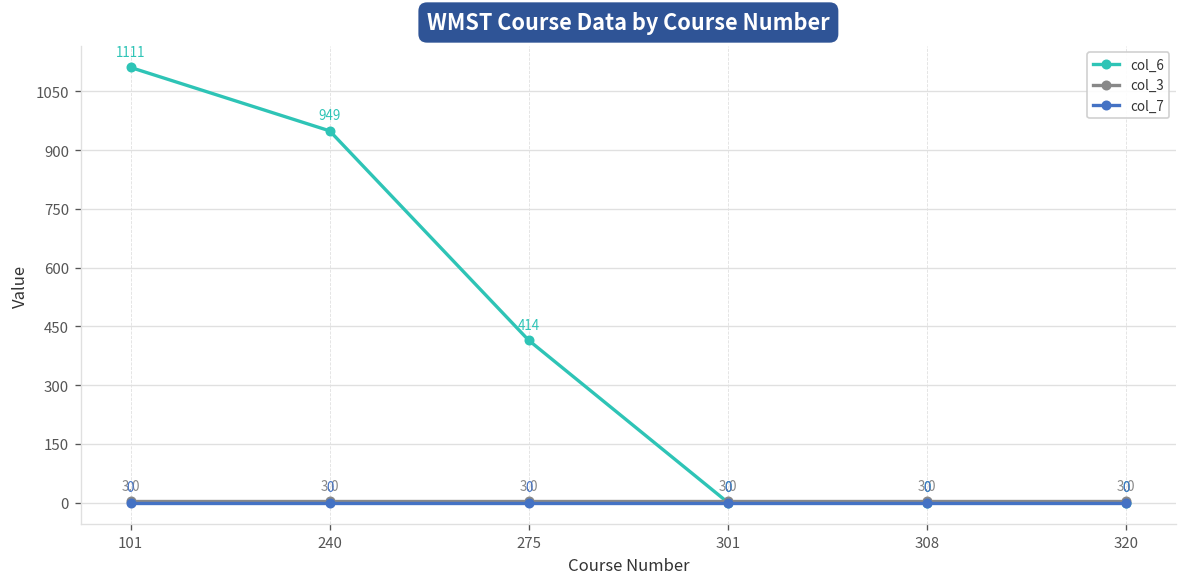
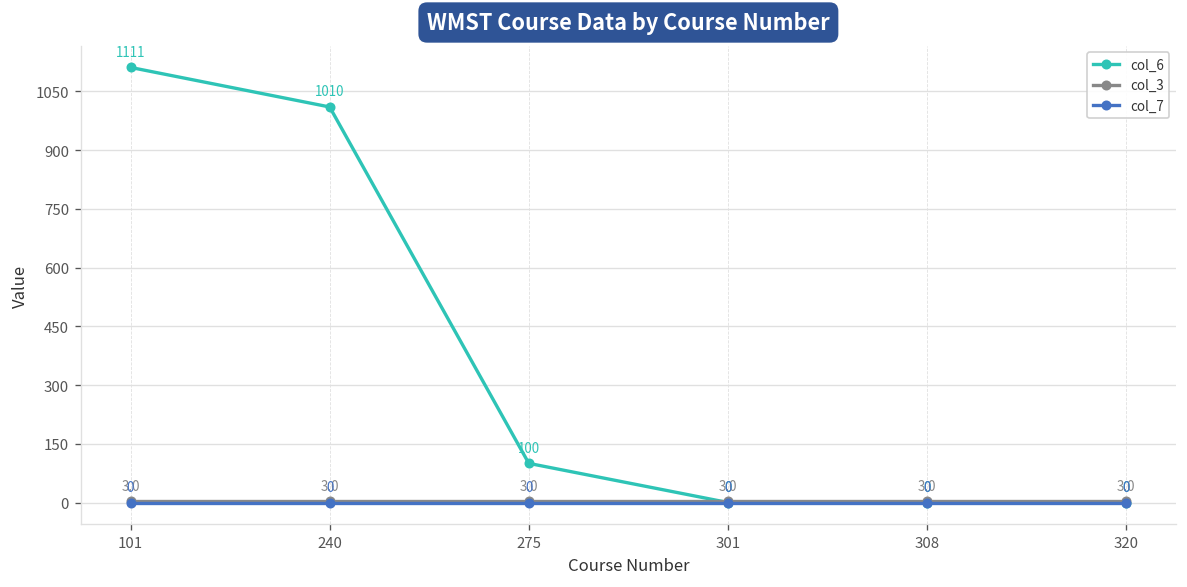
  {
    "col_6": {
      "101": 1111,
-     "240": 949,
-     "275": 414
+     "240": 1010,
+     "275": 100
    }
  }
